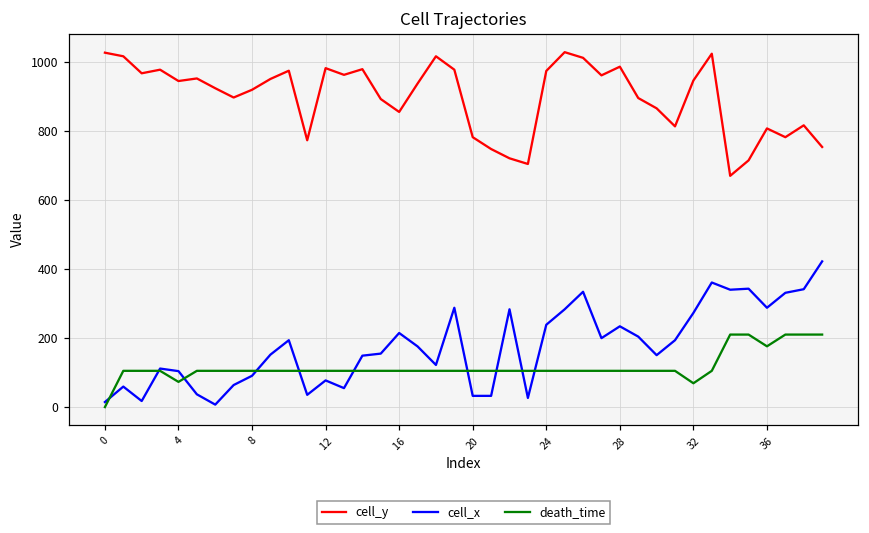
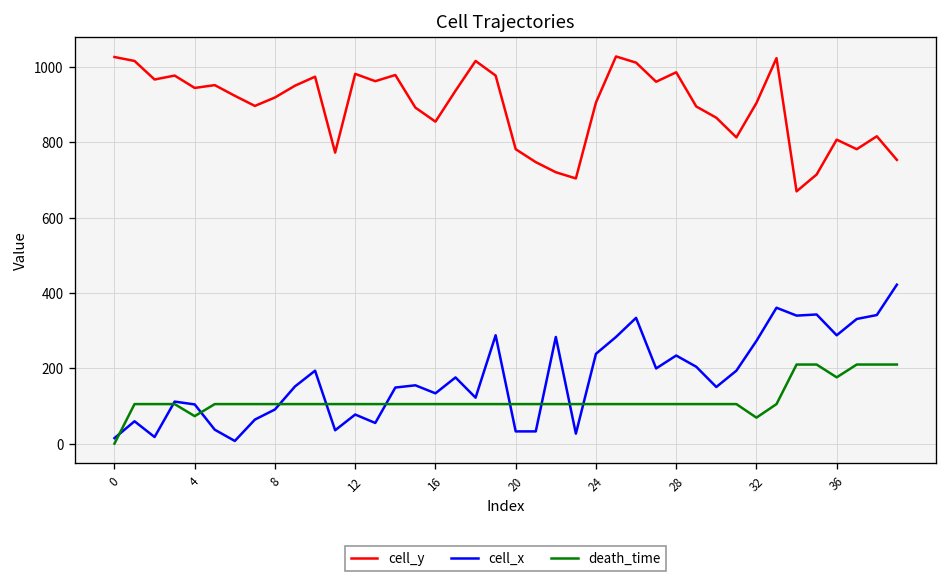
  {
    "cell_y": {
      "0": 1030,
      "4": 940,
      "8": 920,
      "12": 980,
      "16": 850,
      "20": 780,
-     "24": 970,
+     "24": 910,
      "28": 990,
-     "32": 950,
+     "32": 900,
      "36": 810
    },
    "cell_x": {
      "0": 10,
      "4": 100,
      "8": 90,
      "12": 80,
-     "16": 210,
+     "16": 130,
      "20": 30,
      "24": 240,
      "28": 230,
      "32": 270,
      "36": 290
    },
    "death_time": {
      "0": 0,
      "4": 70,
      "8": 110,
      "12": 110,
      "16": 110,
      "20": 110,
      "24": 110,
      "28": 110,
      "32": 70,
      "36": 180
    }
  }
